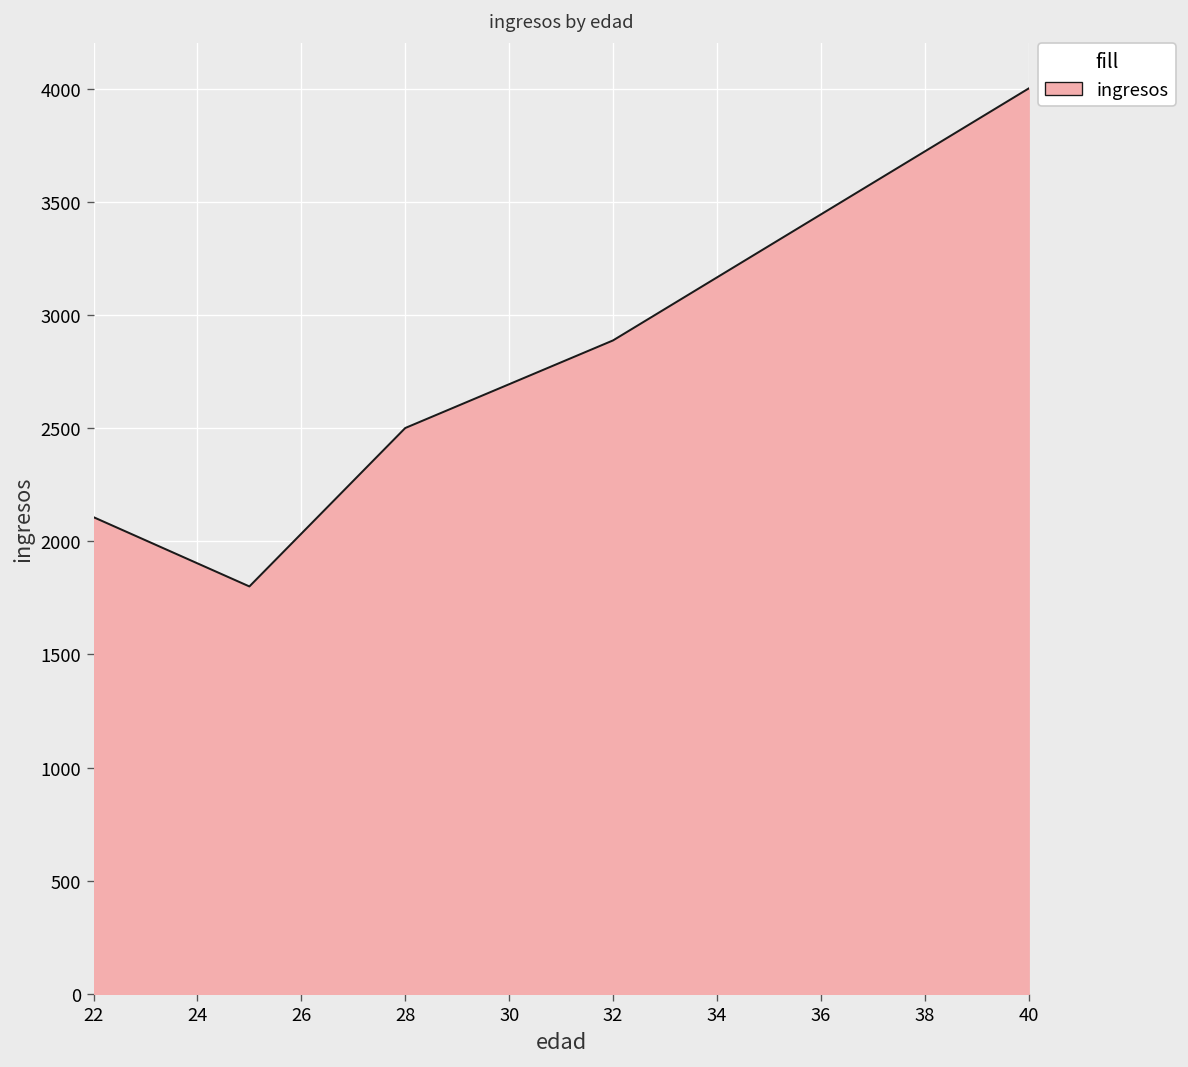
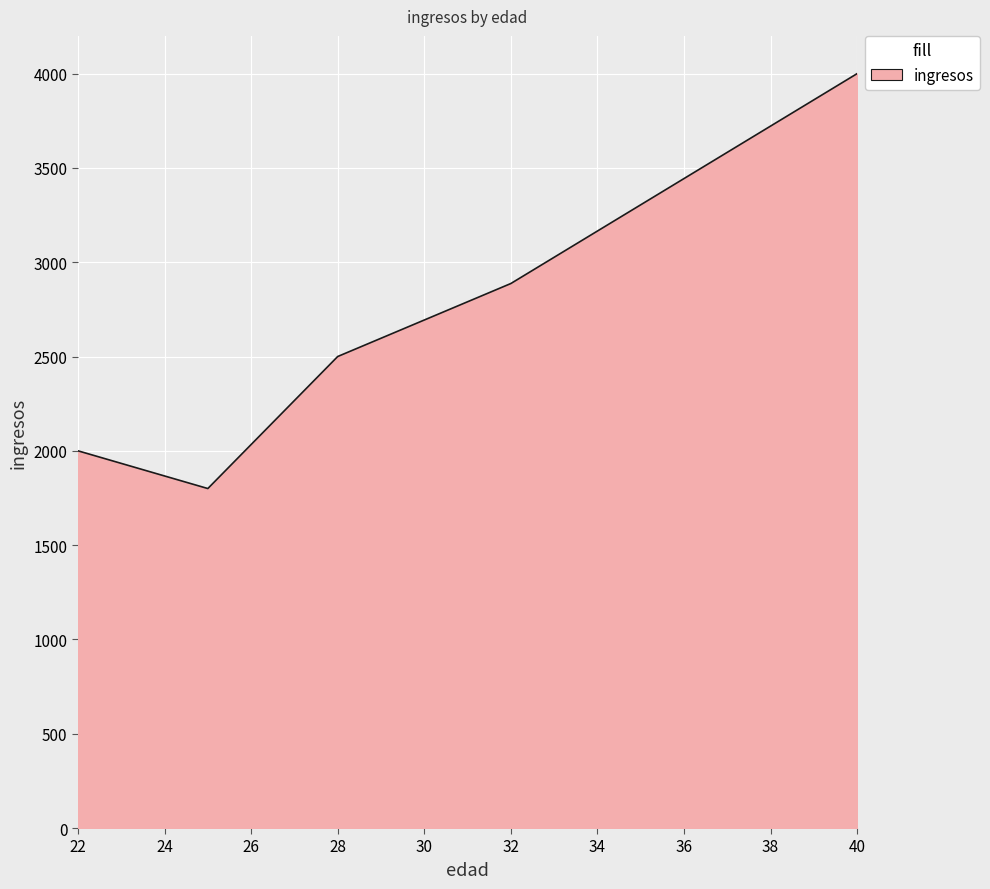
  {
-   "22": 2110,
+   "22": 2000,
    "28": 2500,
    "32": 2890,
    "40": 4000
  }
